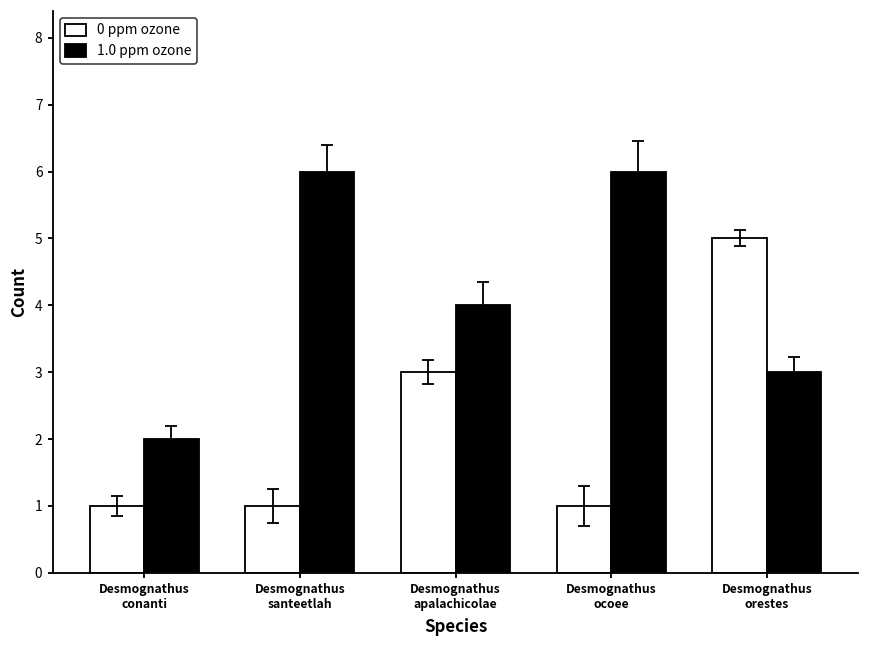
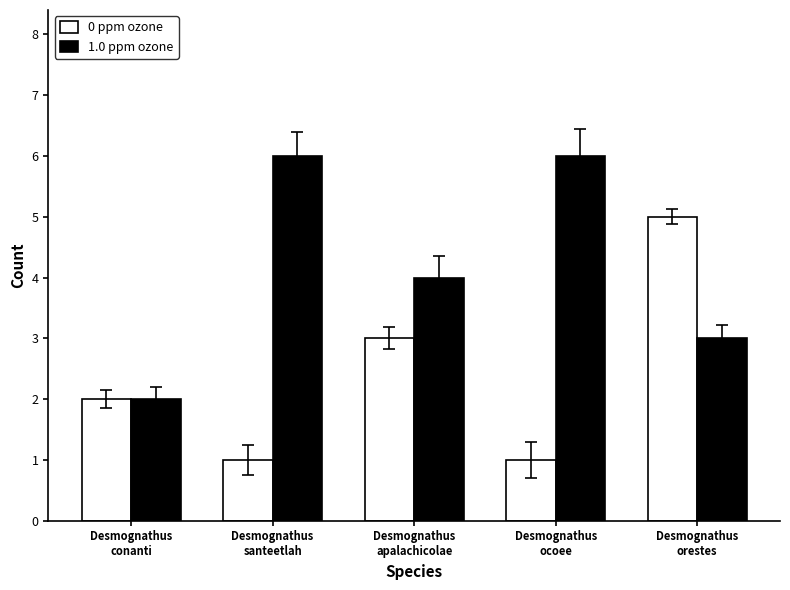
  {
    "0 ppm ozone": {
-     "Desmognathus conanti": 1,
+     "Desmognathus conanti": 2,
      "Desmognathus santeetlah": 1,
      "Desmognathus apalachicolae": 3,
      "Desmognathus ocoee": 1,
      "Desmognathus orestes": 5
    },
    "1.0 ppm ozone": {
      "Desmognathus conanti": 2,
      "Desmognathus santeetlah": 6,
      "Desmognathus apalachicolae": 4,
      "Desmognathus ocoee": 6,
      "Desmognathus orestes": 3
    }
  }
